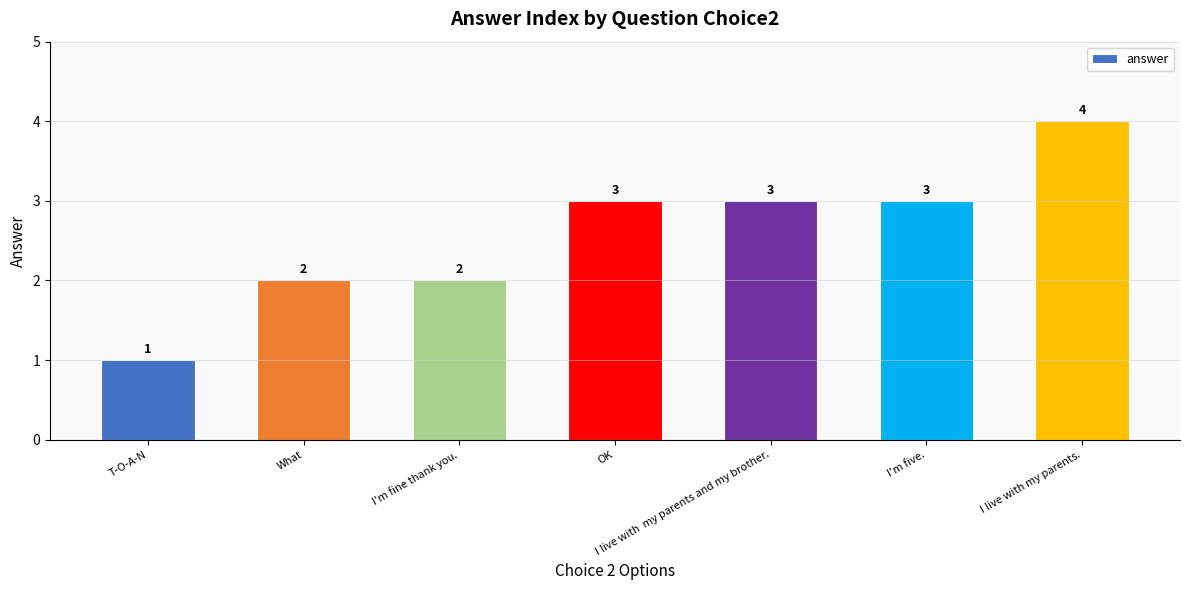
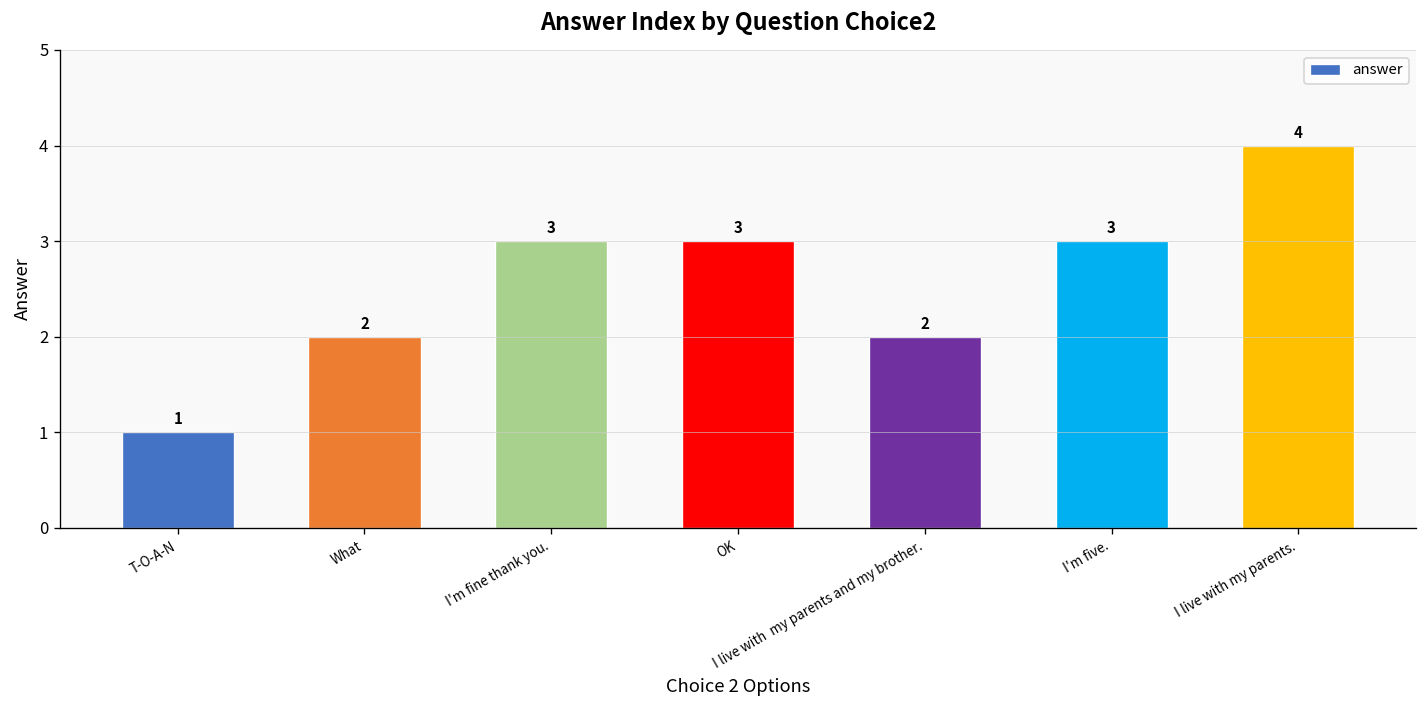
  {
    "T-O-A-N": 1,
    "What": 2,
-   "I'm fine thank you.": 2,
+   "I'm fine thank you.": 3,
    "OK": 3,
-   "I live with my parents and my brother.": 3,
+   "I live with my parents and my brother.": 2,
    "I'm five.": 3,
    "I live with my parents.": 4
  }
